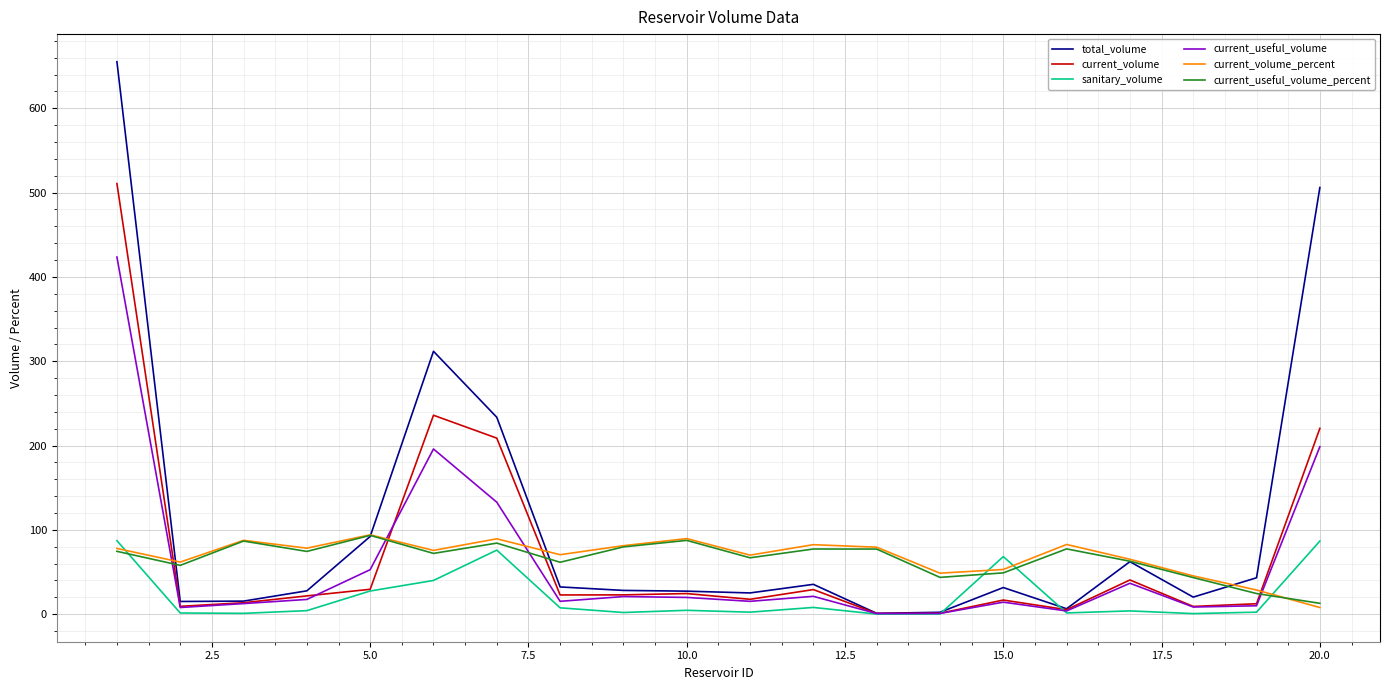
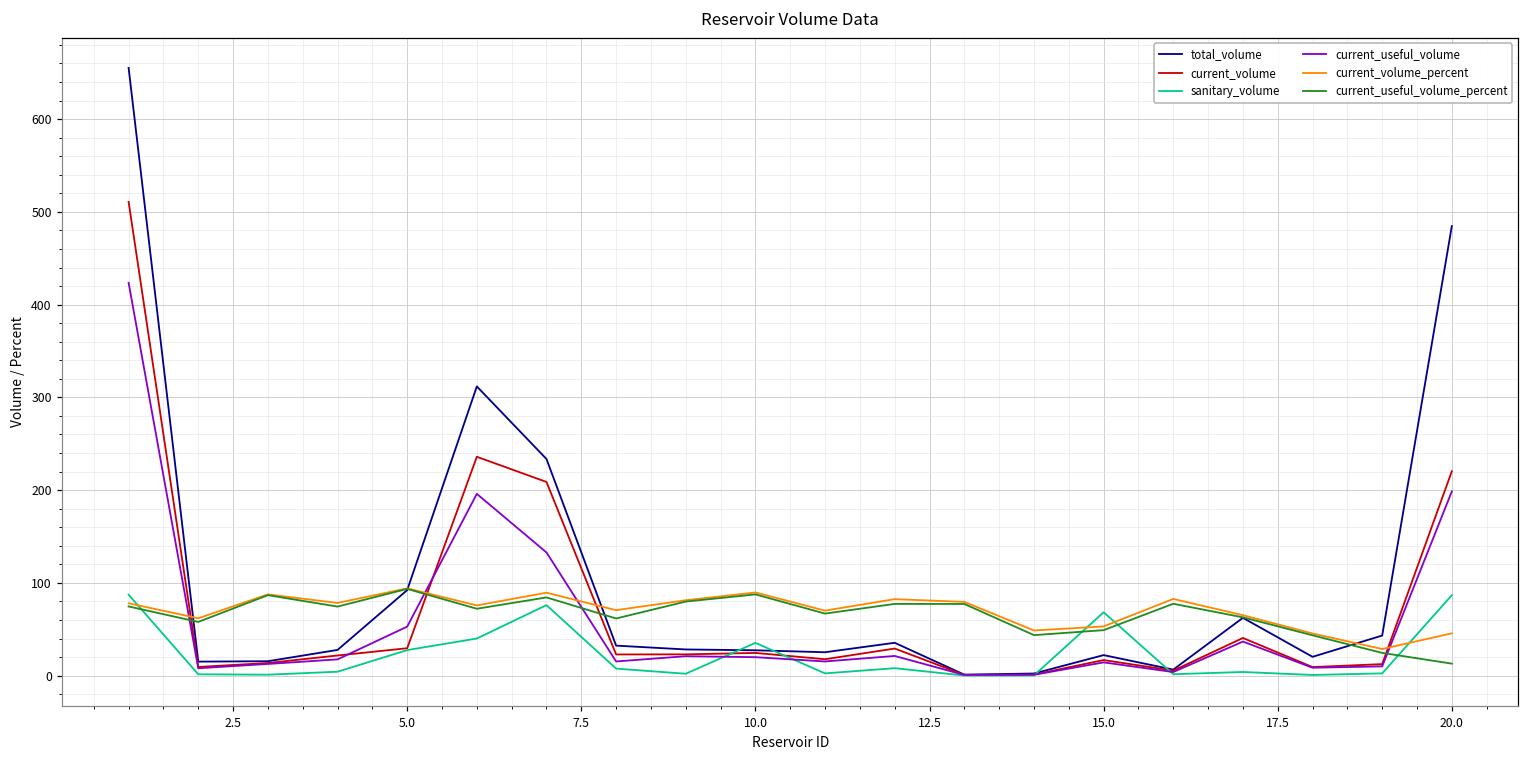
  {
    "total_volume": {
-     "15.0": 30,
-     "20.0": 510
+     "15.0": 20,
+     "20.0": 480
    },
    "current_volume": {
      "20.0": 220
    },
    "sanitary_volume": {
-     "10.0": 0,
+     "10.0": 40,
      "15.0": 70,
      "20.0": 90
    },
    "current_useful_volume": {
      "5.0": 50,
      "10.0": 20,
      "20.0": 200
    },
    "current_volume_percent": {
      "15.0": 50,
-     "20.0": 10
+     "20.0": 50
    },
    "current_useful_volume_percent": {
      "15.0": 50,
      "20.0": 10
    }
  }
